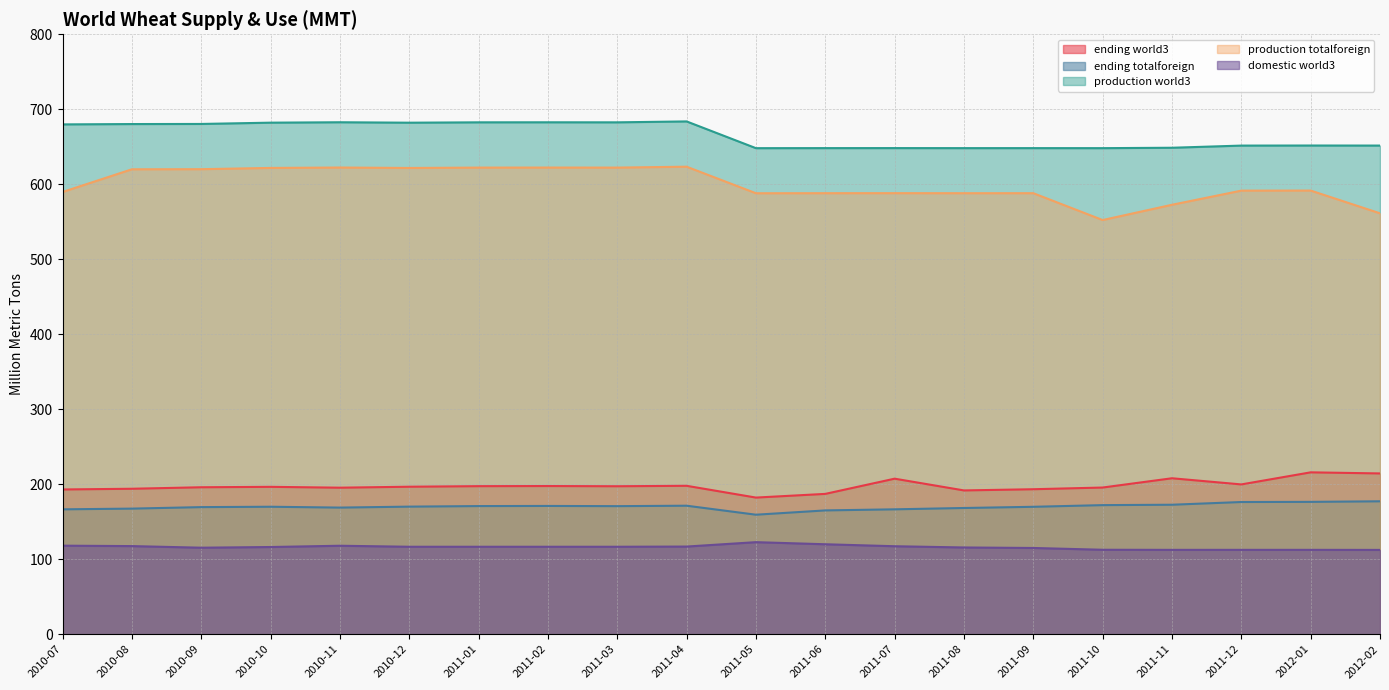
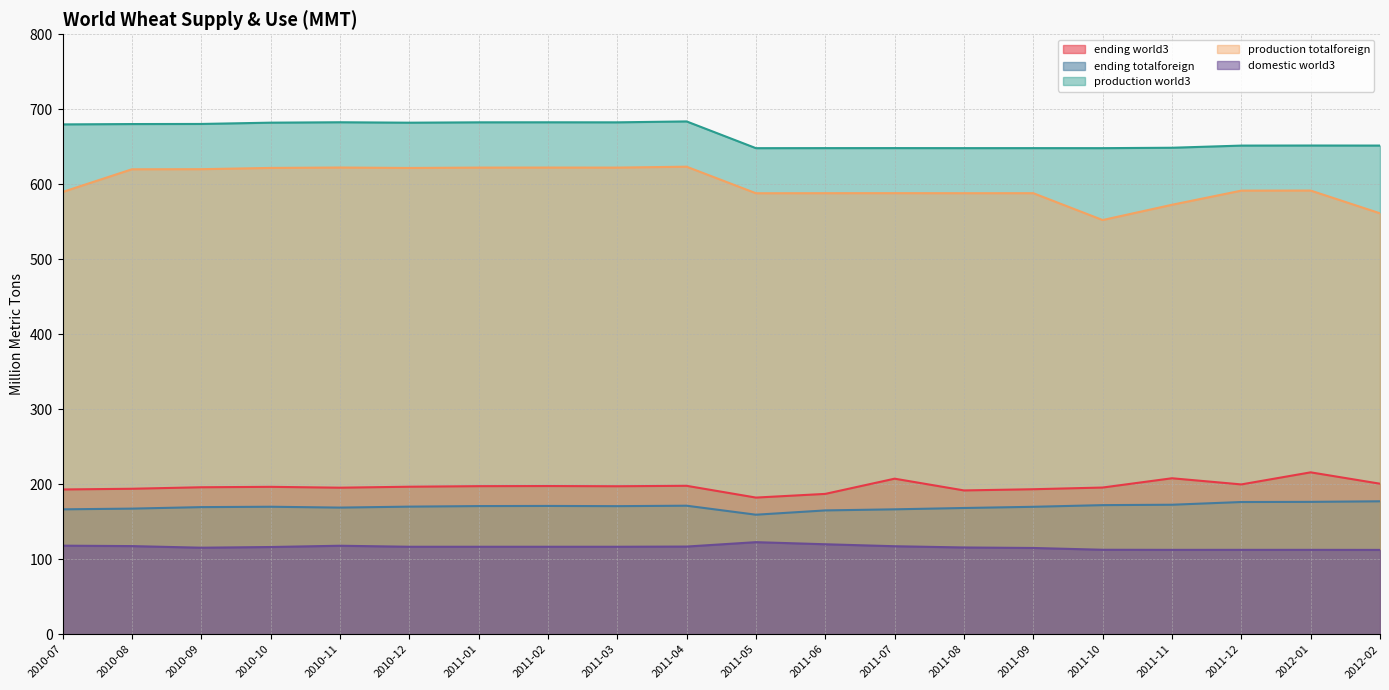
  {
    "ending world3": {
      "2010-07": 190,
      "2010-08": 190,
      "2010-09": 200,
      "2010-10": 200,
      "2010-11": 200,
      "2010-12": 200,
      "2011-01": 200,
      "2011-02": 200,
      "2011-03": 200,
      "2011-04": 200,
      "2011-05": 180,
      "2011-06": 190,
      "2011-07": 210,
      "2011-08": 190,
      "2011-09": 190,
      "2011-10": 200,
      "2011-11": 210,
      "2011-12": 200,
      "2012-01": 220,
-     "2012-02": 210
+     "2012-02": 200
    },
    "production totalforeign": {
      "2010-07": 590,
      "2010-08": 620,
      "2010-09": 620,
      "2010-10": 620,
      "2010-11": 620,
      "2010-12": 620,
      "2011-01": 620,
      "2011-02": 620,
      "2011-03": 620,
      "2011-04": 620,
      "2011-05": 590,
      "2011-06": 590,
      "2011-07": 590,
      "2011-08": 590,
      "2011-09": 590,
      "2011-10": 550,
      "2011-11": 570,
      "2011-12": 590,
      "2012-01": 590,
      "2012-02": 560
    }
  }
